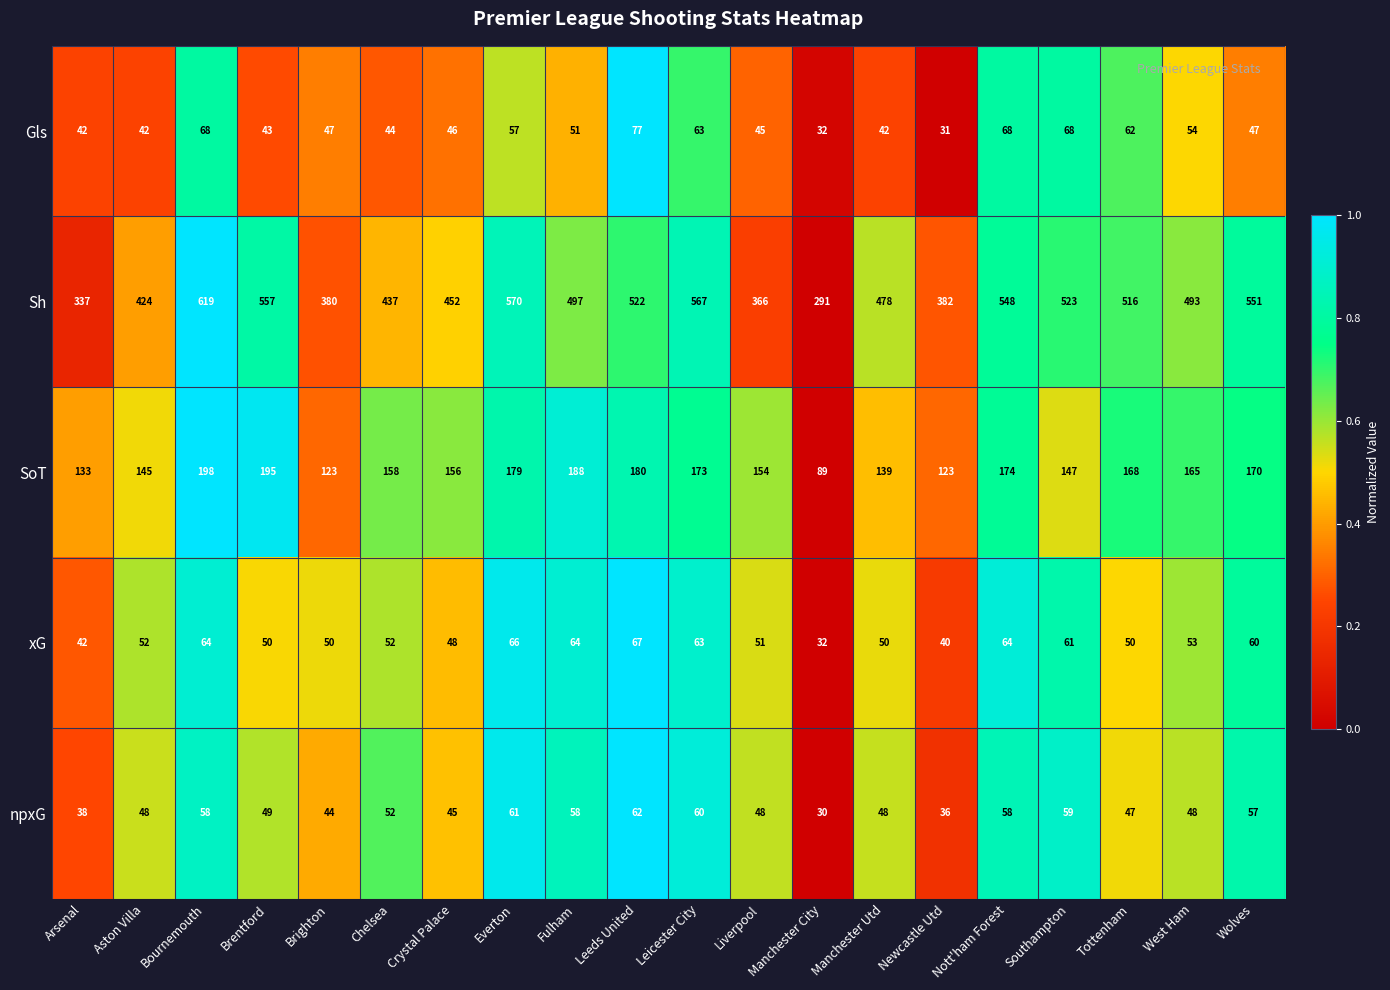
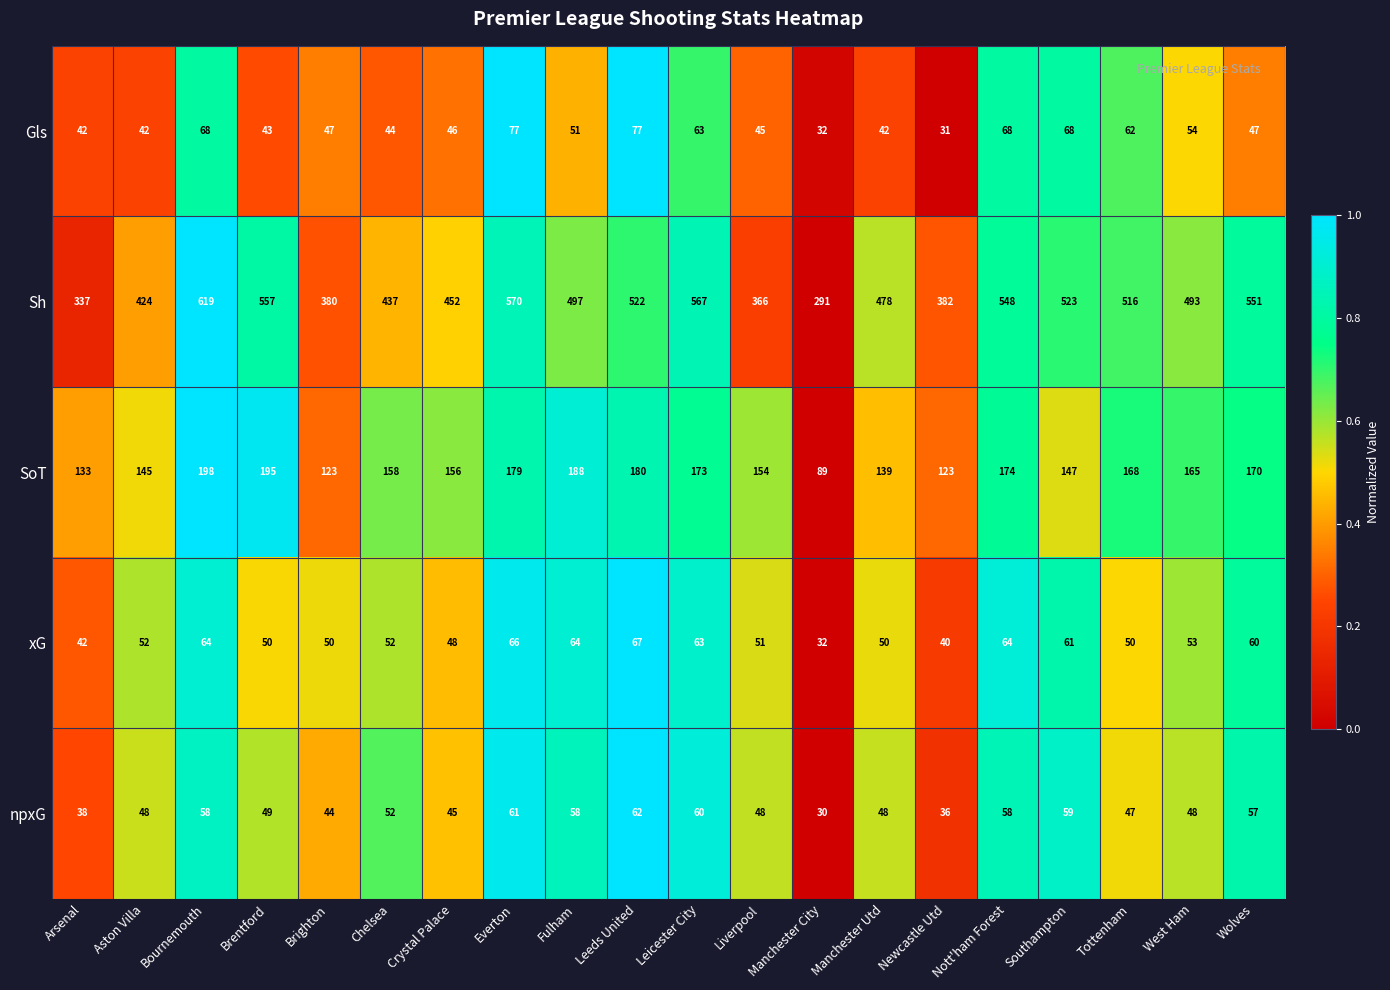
  {
    "Gls": {
      "Arsenal": 42,
      "Aston Villa": 42,
      "Bournemouth": 68,
      "Brentford": 43,
      "Brighton": 47,
      "Chelsea": 44,
      "Crystal Palace": 46,
-     "Everton": 57,
+     "Everton": 77,
      "Fulham": 51,
      "Leeds United": 77,
      "Leicester City": 63,
      "Liverpool": 45,
      "Manchester City": 32,
      "Manchester Utd": 42,
      "Newcastle Utd": 31,
      "Nott'ham Forest": 68,
      "Southampton": 68,
      "Tottenham": 62,
      "Wolves": 47
    },
    "Sh": {
      "Arsenal": 337,
      "Aston Villa": 424,
      "Bournemouth": 619,
      "Brentford": 557,
      "Brighton": 380,
      "Chelsea": 437,
      "Crystal Palace": 452,
      "Everton": 570,
      "Fulham": 497,
      "Leeds United": 522,
      "Leicester City": 567,
      "Liverpool": 366,
      "Manchester City": 291,
      "Manchester Utd": 478,
      "Newcastle Utd": 382,
      "Nott'ham Forest": 548,
      "Southampton": 523,
      "Tottenham": 516,
      "West Ham": 493,
      "Wolves": 551
    },
    "SoT": {
      "Arsenal": 133,
      "Aston Villa": 145,
      "Bournemouth": 198,
      "Brentford": 195,
      "Brighton": 123,
      "Chelsea": 158,
      "Crystal Palace": 156,
      "Everton": 179,
      "Fulham": 188,
      "Leeds United": 180,
      "Leicester City": 173,
      "Liverpool": 154,
      "Manchester City": 89,
      "Manchester Utd": 139,
      "Newcastle Utd": 123,
      "Nott'ham Forest": 174,
      "Southampton": 147,
      "Tottenham": 168,
      "West Ham": 165,
      "Wolves": 170
    },
    "xG": {
      "Arsenal": 42,
      "Aston Villa": 52,
      "Bournemouth": 64,
      "Brentford": 50,
      "Brighton": 50,
      "Chelsea": 52,
      "Crystal Palace": 48,
      "Everton": 66,
      "Fulham": 64,
      "Leeds United": 67,
      "Leicester City": 63,
      "Liverpool": 51,
      "Manchester City": 32,
      "Manchester Utd": 50,
      "Newcastle Utd": 40,
      "Nott'ham Forest": 64,
      "Southampton": 61,
      "Tottenham": 50,
      "West Ham": 53,
      "Wolves": 60
    },
    "npxG": {
      "Arsenal": 38,
      "Aston Villa": 48,
      "Bournemouth": 58,
      "Brentford": 49,
      "Brighton": 44,
      "Chelsea": 52,
      "Crystal Palace": 45,
      "Everton": 61,
      "Fulham": 58,
      "Leeds United": 62,
      "Leicester City": 60,
      "Liverpool": 48,
      "Manchester City": 30,
      "Manchester Utd": 48,
      "Newcastle Utd": 36,
      "Nott'ham Forest": 58,
      "Southampton": 59,
      "Tottenham": 47,
      "West Ham": 48,
      "Wolves": 57
    }
  }
